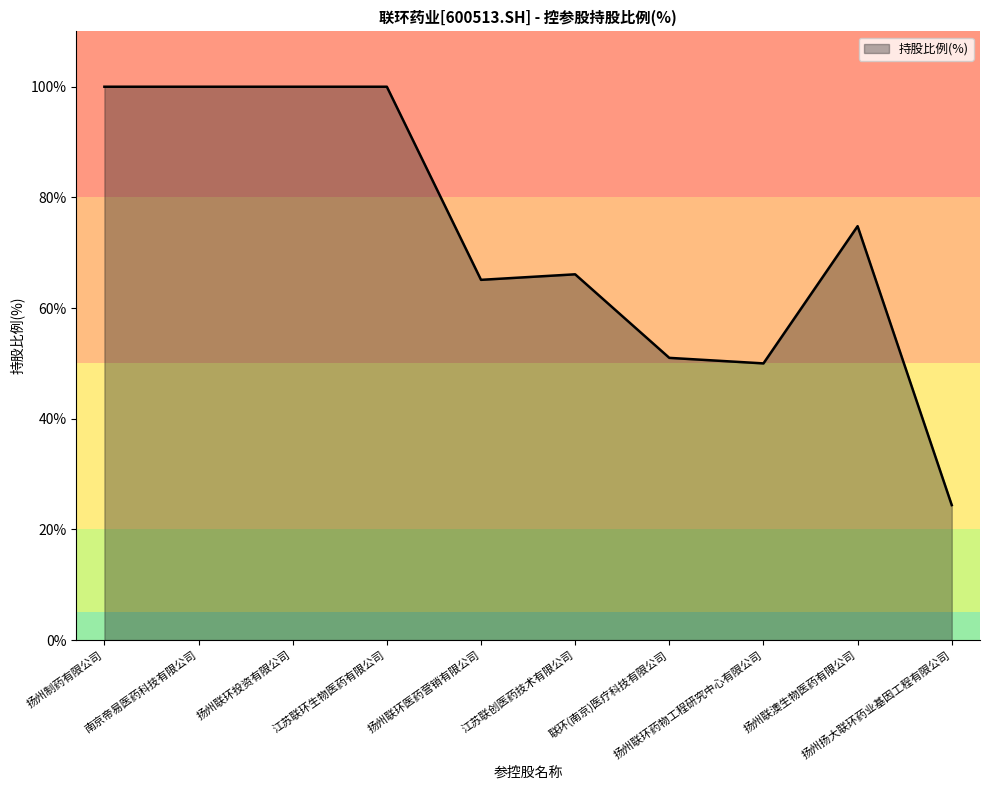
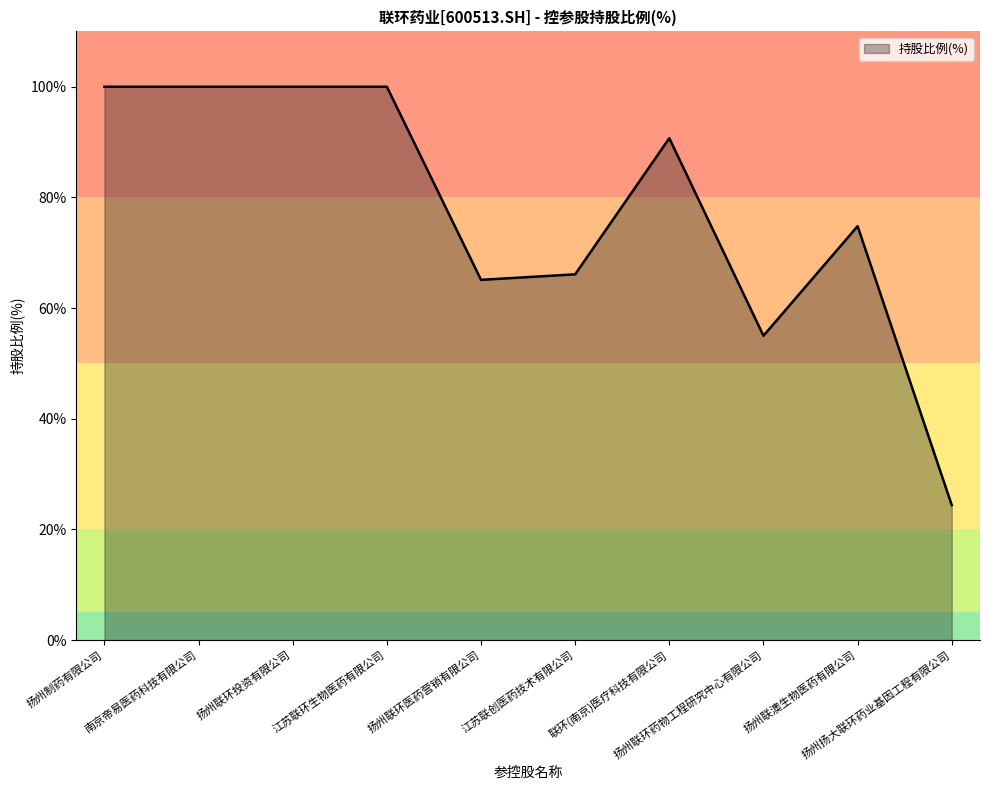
  {
    "扬州制药有限公司": "100%",
    "南京帝易医药科技有限公司": "100%",
    "扬州联环投资有限公司": "100%",
    "江苏联环生物医药有限公司": "100%",
    "扬州联环医药营销有限公司": "65%",
    "江苏联创医药技术有限公司": "66%",
-   "联环(南京)医疗科技有限公司": "51%",
-   "扬州联环药物工程研究中心有限公司": "50%",
+   "联环(南京)医疗科技有限公司": "91%",
+   "扬州联环药物工程研究中心有限公司": "55%",
    "扬州联澳生物医药有限公司": "75%",
    "扬州扬大联环药业基因工程有限公司": "24%"
  }
